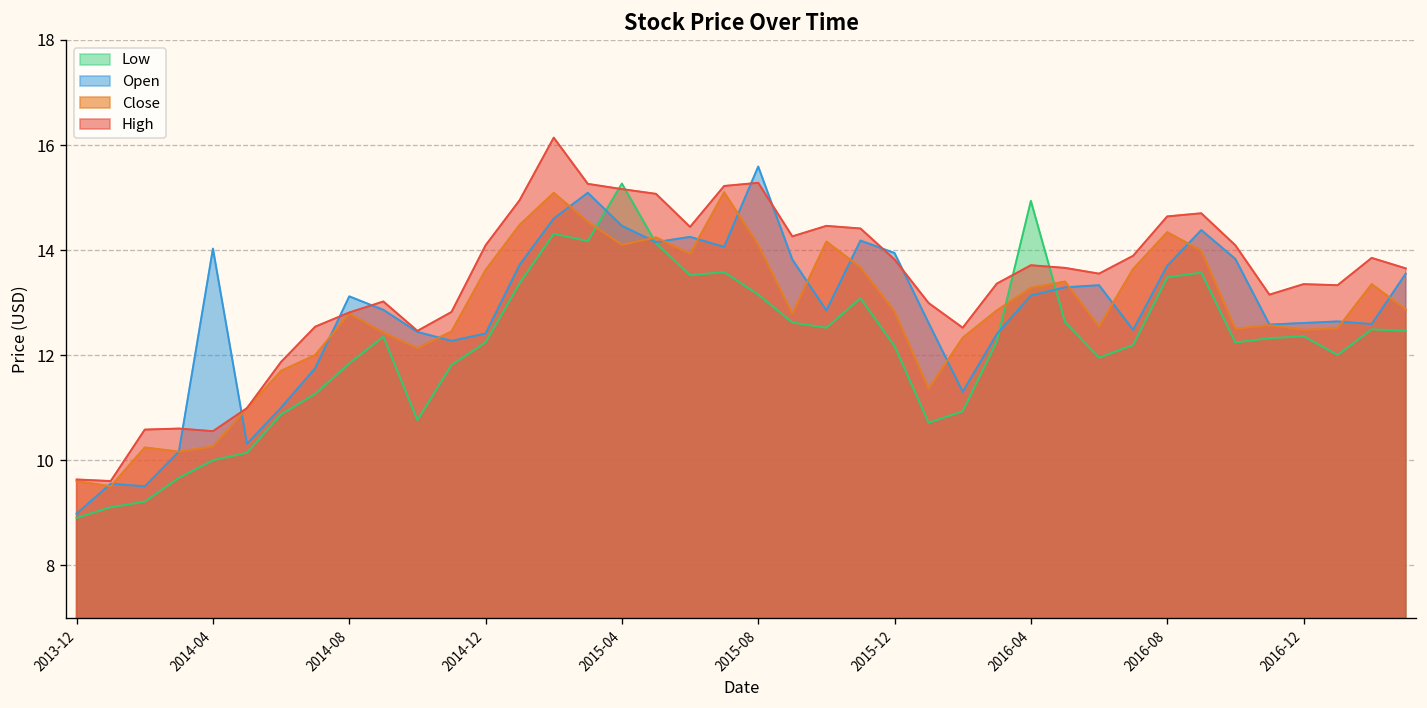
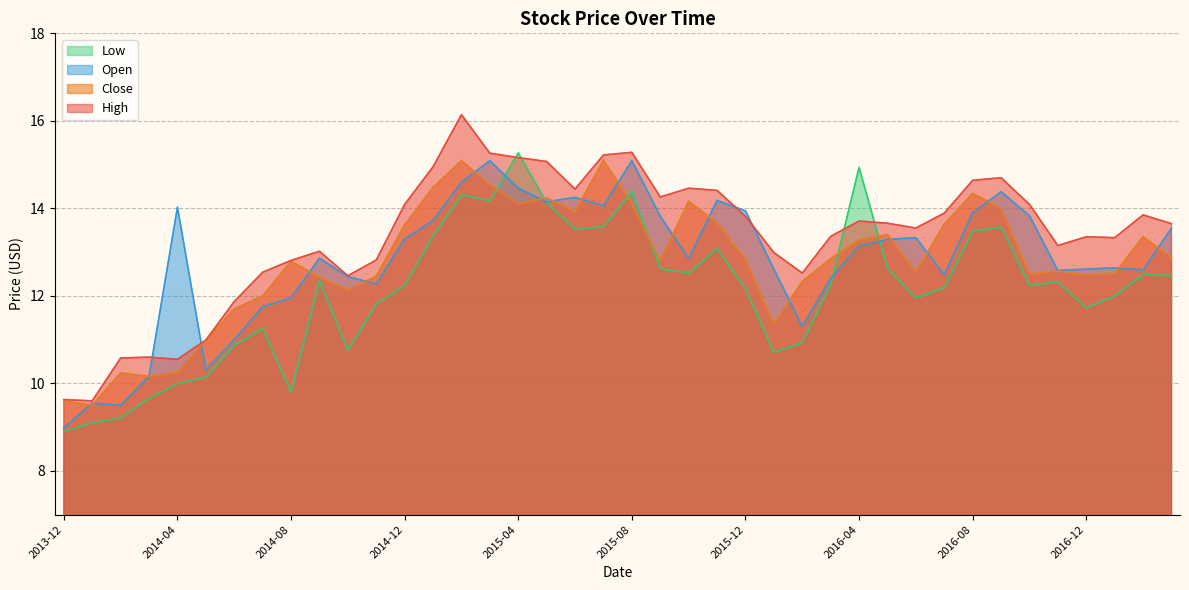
  {
    "Low": {
      "2013-12": 8.9,
      "2014-04": 10.0,
-     "2014-08": 11.8,
+     "2014-08": 9.8,
      "2014-12": 12.2,
      "2015-04": 15.3,
-     "2015-08": 13.1,
+     "2015-08": 14.4,
      "2015-12": 12.2,
      "2016-04": 14.9,
      "2016-08": 13.5,
-     "2016-12": 12.4
+     "2016-12": 11.7
    },
    "Open": {
      "2013-12": 9.0,
      "2014-04": 14.0,
-     "2014-08": 13.1,
-     "2014-12": 12.4,
+     "2014-08": 12.0,
+     "2014-12": 13.3,
      "2015-04": 14.5,
-     "2015-08": 15.6,
+     "2015-08": 15.1,
      "2015-12": 13.9,
      "2016-04": 13.1,
-     "2016-08": 13.7,
+     "2016-08": 13.9,
      "2016-12": 12.6
    }
  }
